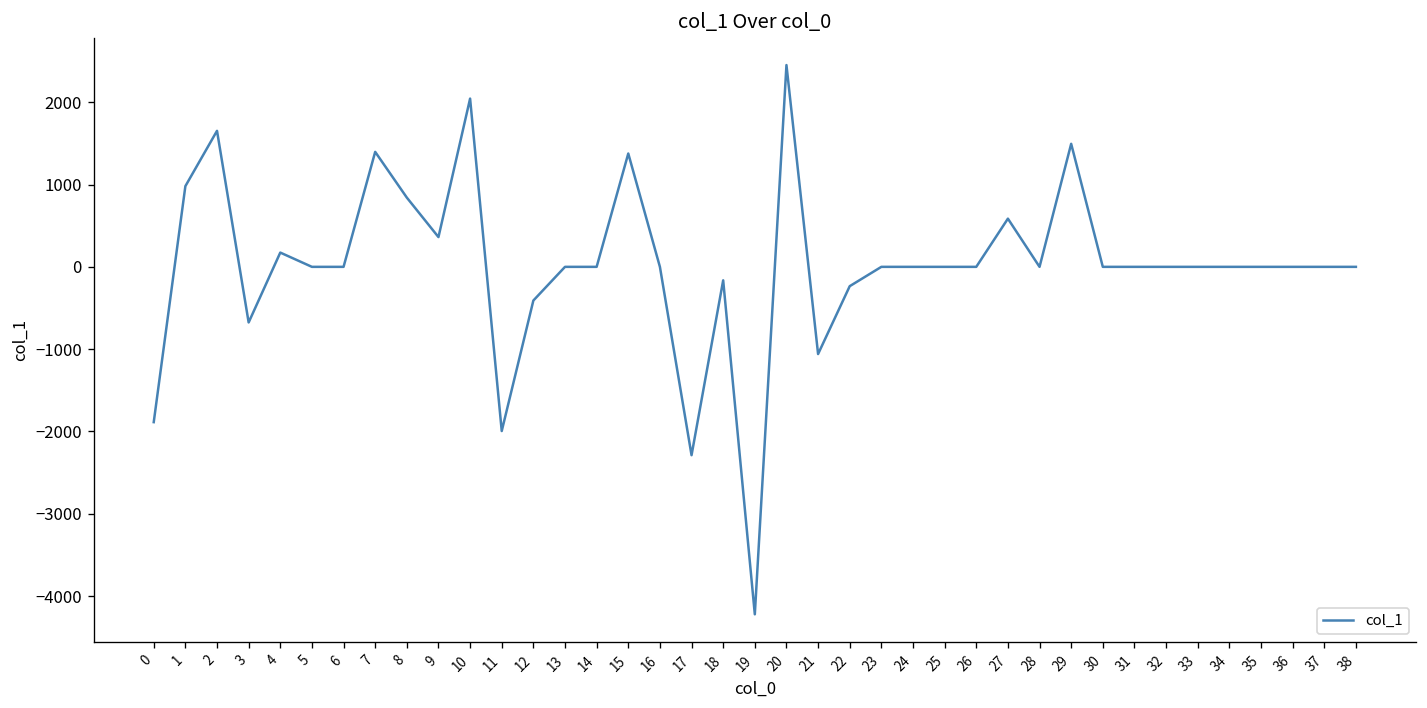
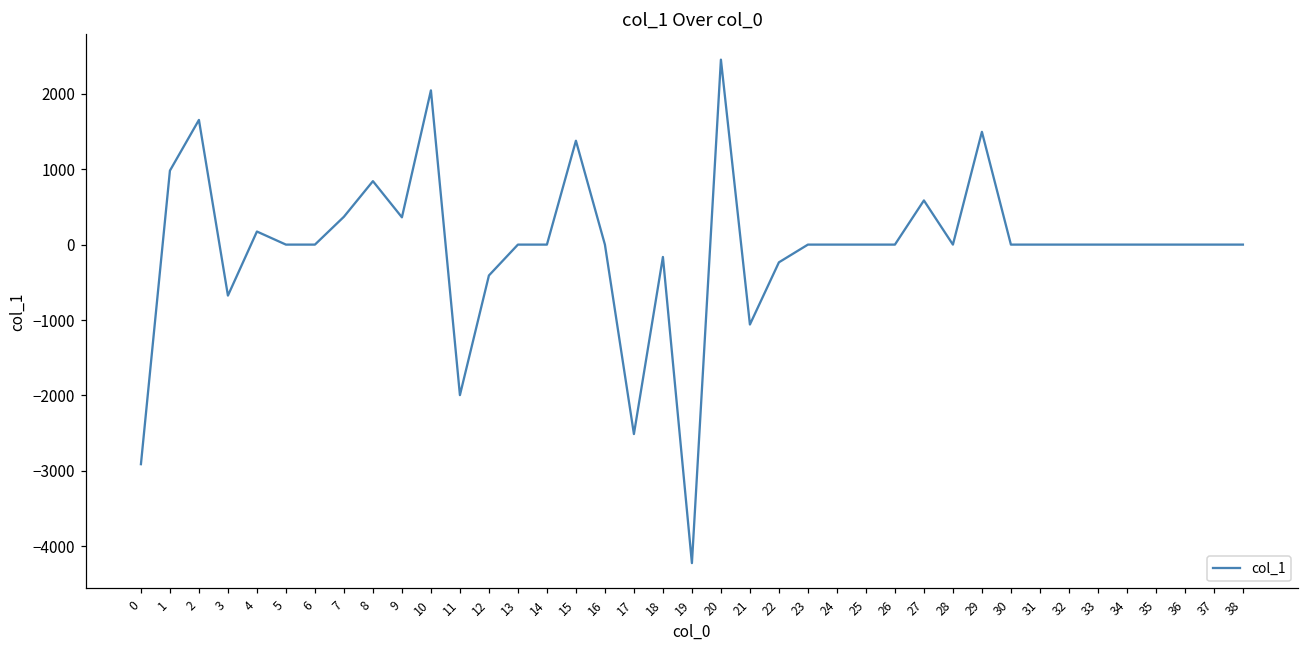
  {
-   "0": -1900,
+   "0": -2900,
    "1": 1000,
    "2": 1700,
    "3": -700,
    "4": 200,
    "5": 0,
    "6": 0,
-   "7": 1400,
+   "7": 400,
    "8": 800,
    "9": 400,
    "10": 2000,
    "11": -2000,
    "12": -400,
    "13": 0,
    "14": 0,
    "15": 1400,
    "16": 0,
-   "17": -2300,
+   "17": -2500,
    "18": -200,
    "19": -4200,
    "20": 2500,
    "21": -1100,
    "22": -200,
    "23": 0,
    "24": 0,
    "25": 0,
    "26": 0,
    "27": 600,
    "28": 0,
    "29": 1500,
    "30": 0,
    "31": 0,
    "32": 0,
    "33": 0,
    "34": 0,
    "35": 0,
    "36": 0,
    "37": 0,
    "38": 0
  }
